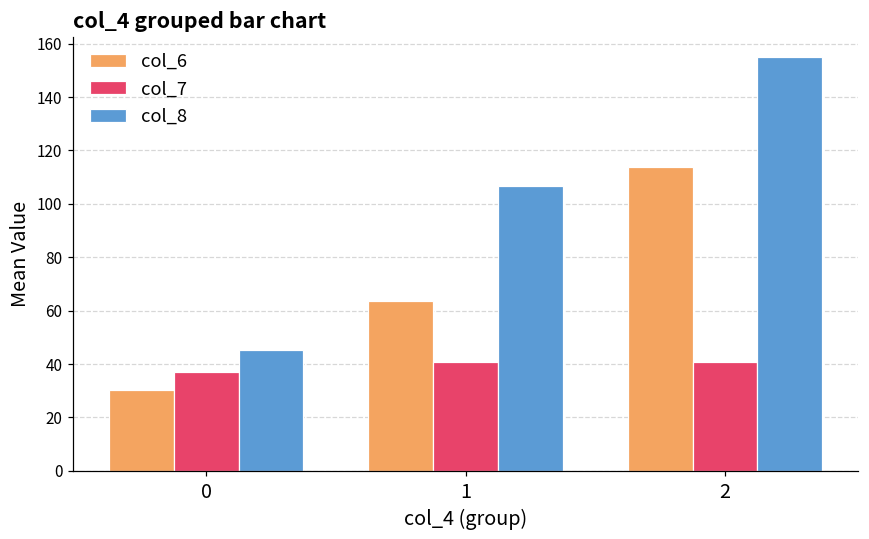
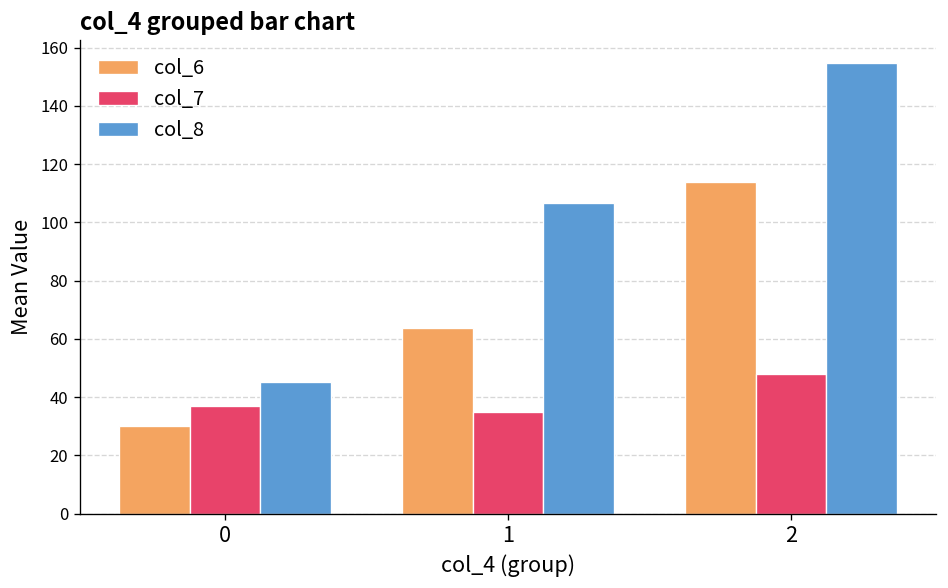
  {
    "col_6": {
      "0": 30,
      "1": 64,
      "2": 114
    },
    "col_7": {
      "0": 37,
-     "1": 41,
-     "2": 41
+     "1": 35,
+     "2": 48
    },
    "col_8": {
      "0": 45,
      "1": 107,
      "2": 155
    }
  }
